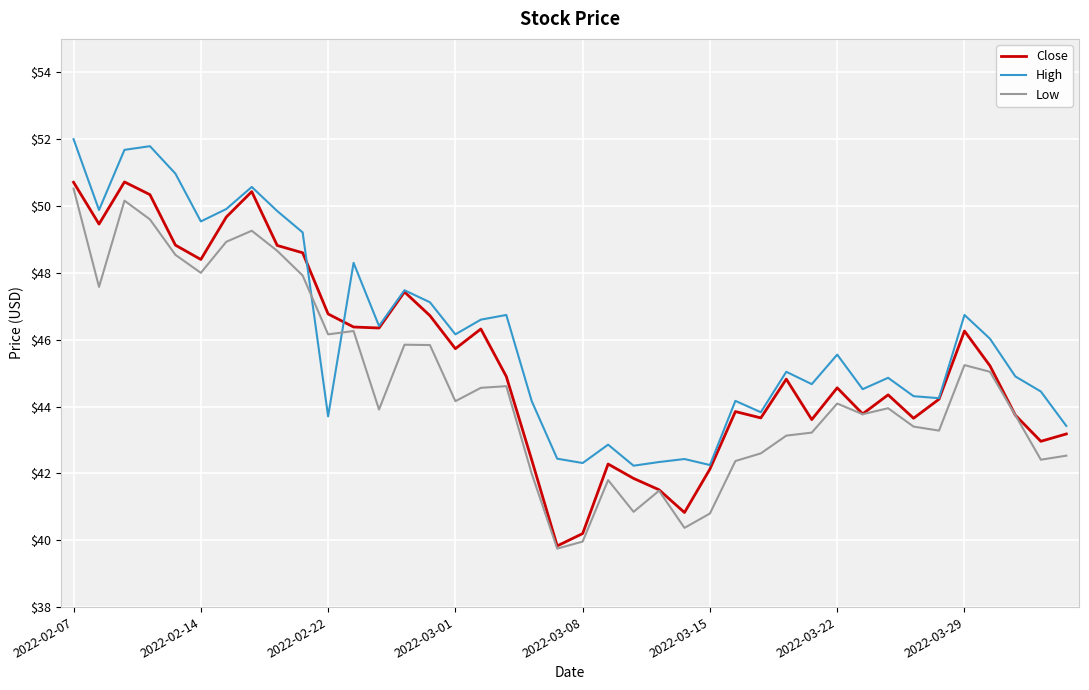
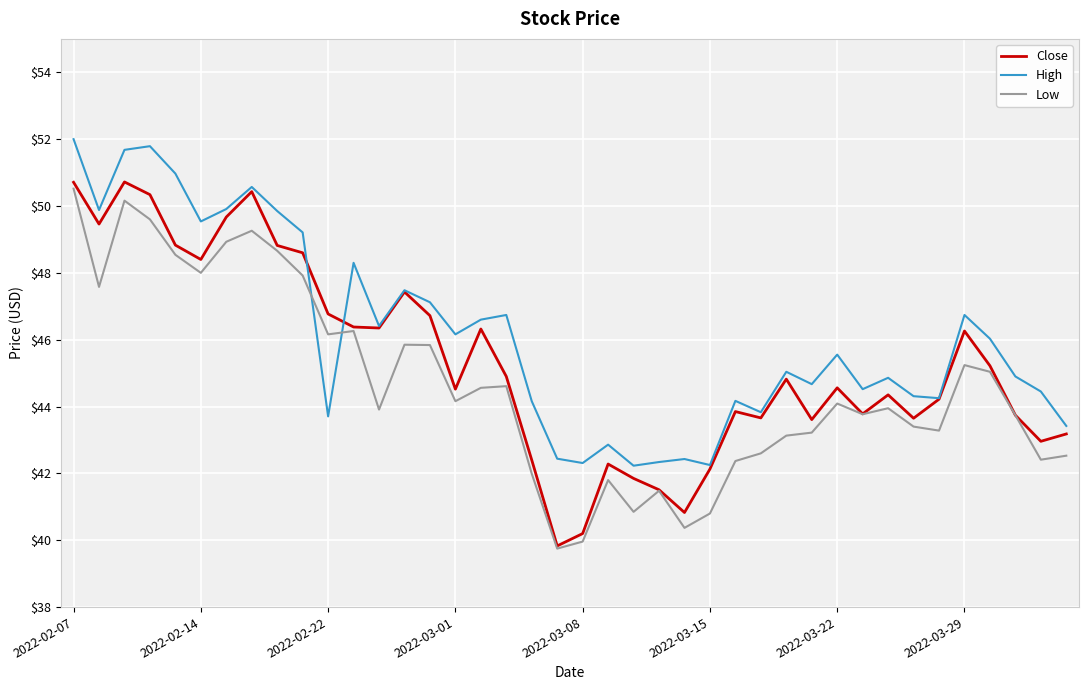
  {
    "Close": {
      "2022-02-07": "$50.7",
      "2022-02-14": "$48.4",
      "2022-02-22": "$46.8",
-     "2022-03-01": "$45.7",
+     "2022-03-01": "$44.5",
      "2022-03-08": "$40.2",
      "2022-03-15": "$42.1",
      "2022-03-22": "$44.6",
      "2022-03-29": "$46.3"
    },
    "High": {
      "2022-02-07": "$52.0",
      "2022-02-14": "$49.5",
      "2022-02-22": "$43.7",
      "2022-03-01": "$46.2",
      "2022-03-08": "$42.3",
      "2022-03-15": "$42.3",
      "2022-03-22": "$45.6",
      "2022-03-29": "$46.7"
    },
    "Low": {
      "2022-02-07": "$50.5",
      "2022-02-14": "$48.0",
      "2022-02-22": "$46.2",
      "2022-03-01": "$44.2",
      "2022-03-08": "$40.0",
      "2022-03-15": "$40.8",
      "2022-03-22": "$44.1",
      "2022-03-29": "$45.2"
    }
  }
